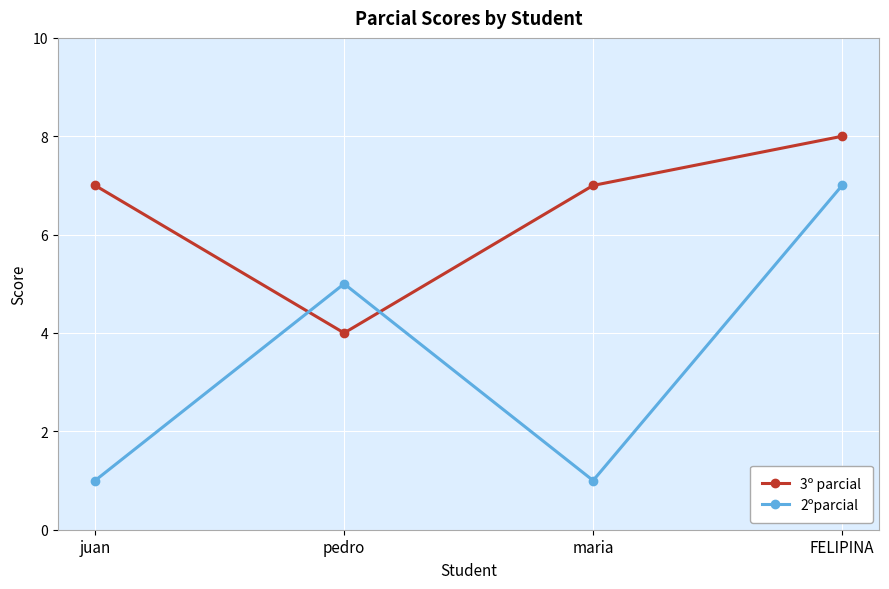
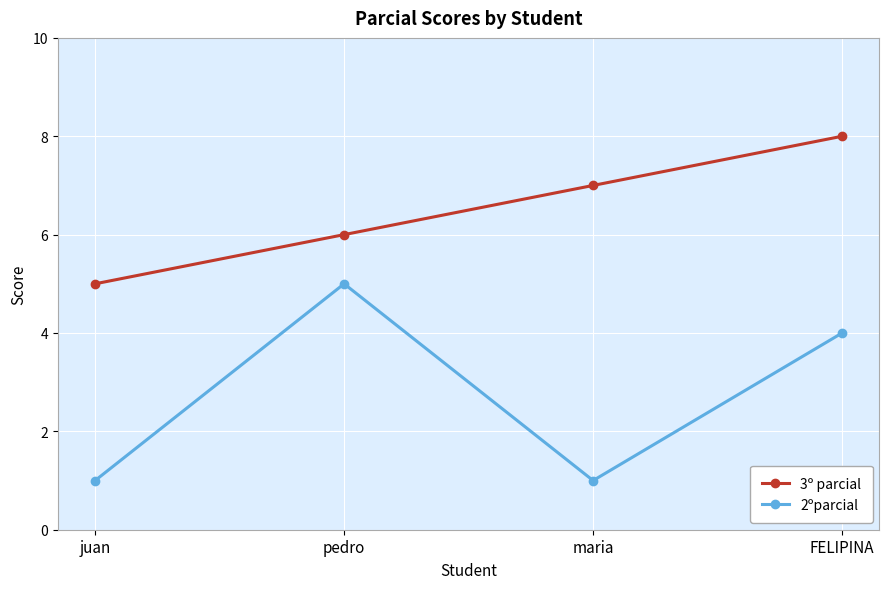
  {
    "3º parcial": {
-     "juan": 7,
-     "pedro": 4,
+     "juan": 5,
+     "pedro": 6,
      "maria": 7,
      "FELIPINA": 8
    },
    "2ºparcial": {
      "juan": 1,
      "pedro": 5,
      "maria": 1,
-     "FELIPINA": 7
+     "FELIPINA": 4
    }
  }
